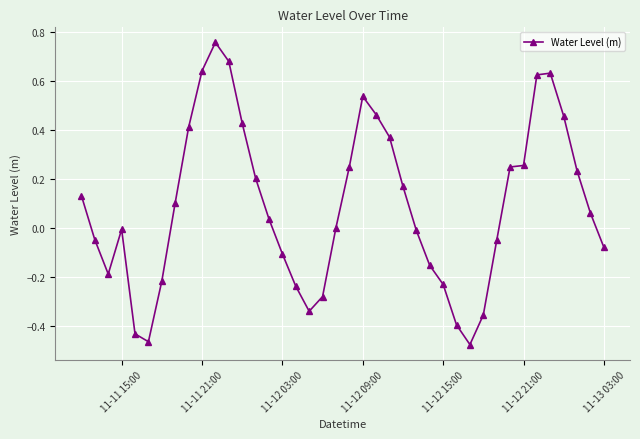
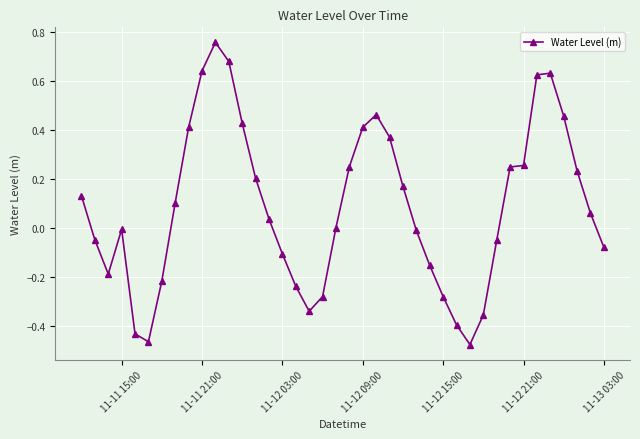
  {
    "11-11 15:00": 0.00,
    "11-11 21:00": 0.64,
    "11-12 03:00": -0.10,
-   "11-12 09:00": 0.54,
-   "11-12 15:00": -0.23,
+   "11-12 09:00": 0.41,
+   "11-12 15:00": -0.28,
    "11-12 21:00": 0.26,
    "11-13 03:00": -0.08
  }
